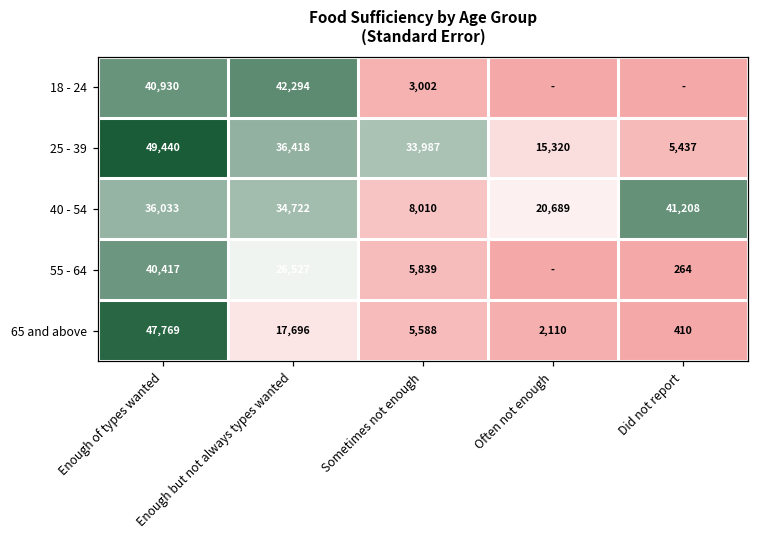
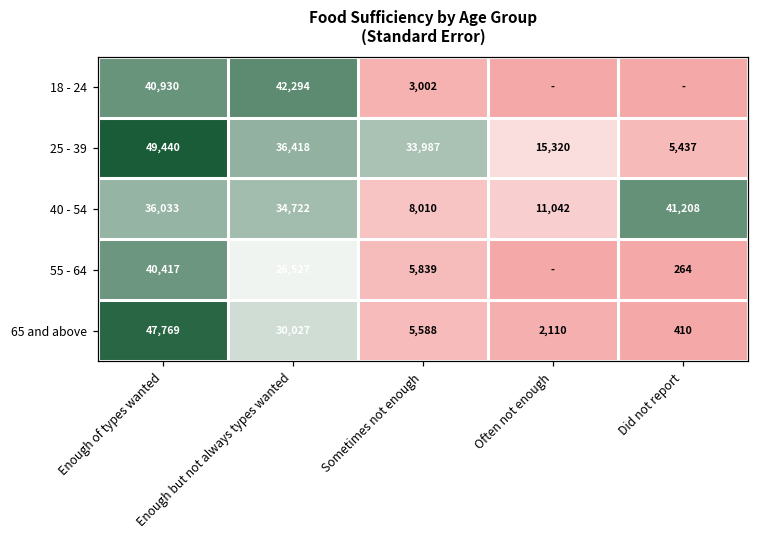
  {
    "18 - 24": {
      "Enough of types wanted": "40,930",
      "Enough but not always types wanted": "42,294",
      "Sometimes not enough": "3,002"
    },
    "25 - 39": {
      "Enough of types wanted": "49,440",
      "Enough but not always types wanted": "36,418",
      "Sometimes not enough": "33,987",
      "Often not enough": "15,320",
      "Did not report": "5,437"
    },
    "40 - 54": {
      "Enough of types wanted": "36,033",
      "Enough but not always types wanted": "34,722",
      "Sometimes not enough": "8,010",
-     "Often not enough": "20,689",
+     "Often not enough": "11,042",
      "Did not report": "41,208"
    },
    "55 - 64": {
      "Enough of types wanted": "40,417",
      "Sometimes not enough": "5,839",
      "Did not report": "264"
    },
    "65 and above": {
      "Enough of types wanted": "47,769",
-     "Enough but not always types wanted": "17,696",
+     "Enough but not always types wanted": "30,027",
      "Sometimes not enough": "5,588",
      "Often not enough": "2,110",
      "Did not report": "410"
    }
  }
